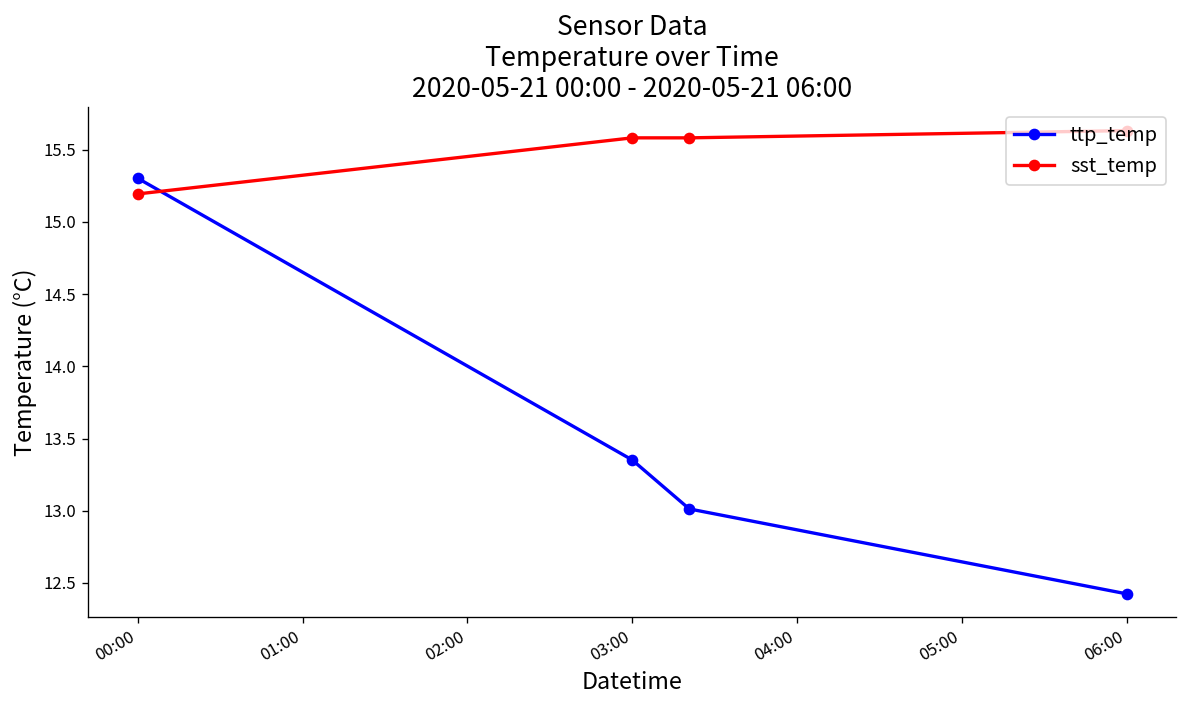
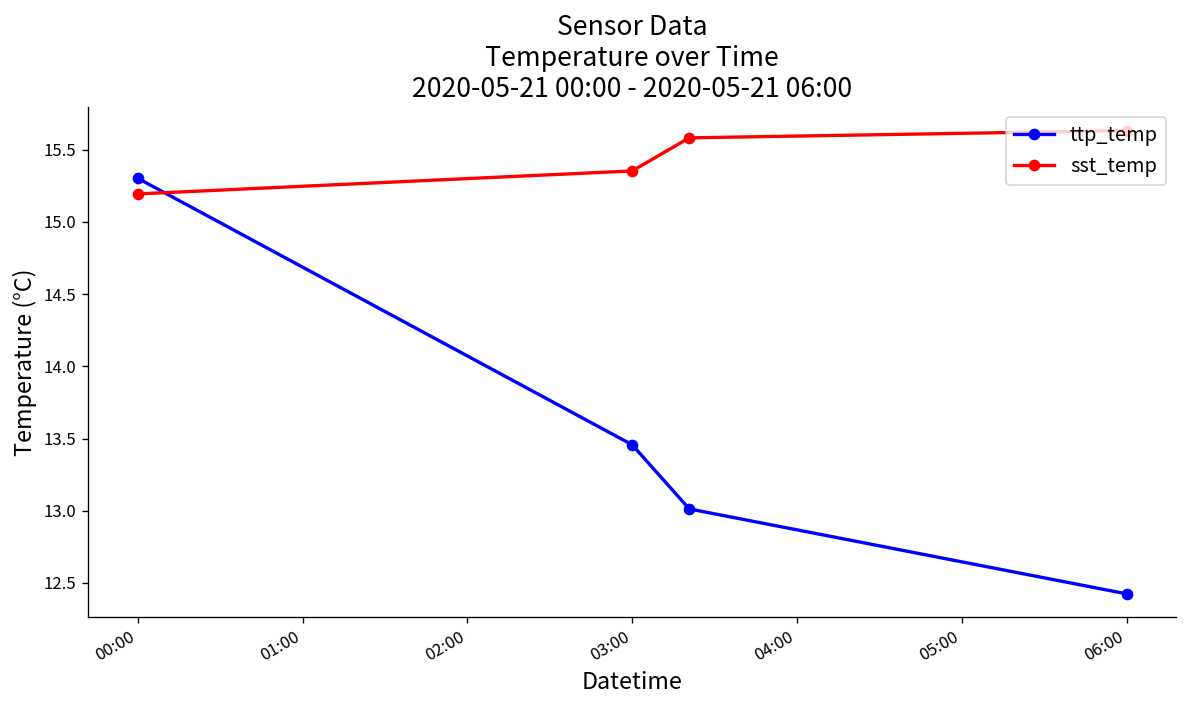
  {
    "ttp_temp": {
      "00:00": 15.30,
-     "03:00": 13.35,
+     "03:00": 13.46,
      "06:00": 12.42
    },
    "sst_temp": {
      "00:00": 15.19,
-     "03:00": 15.58
+     "03:00": 15.35
    }
  }
